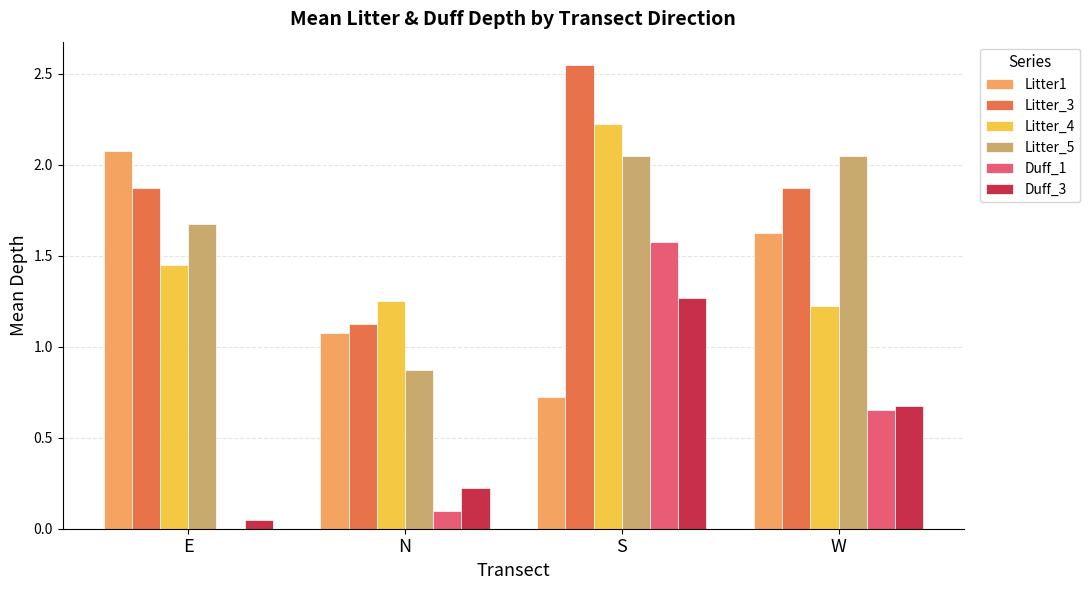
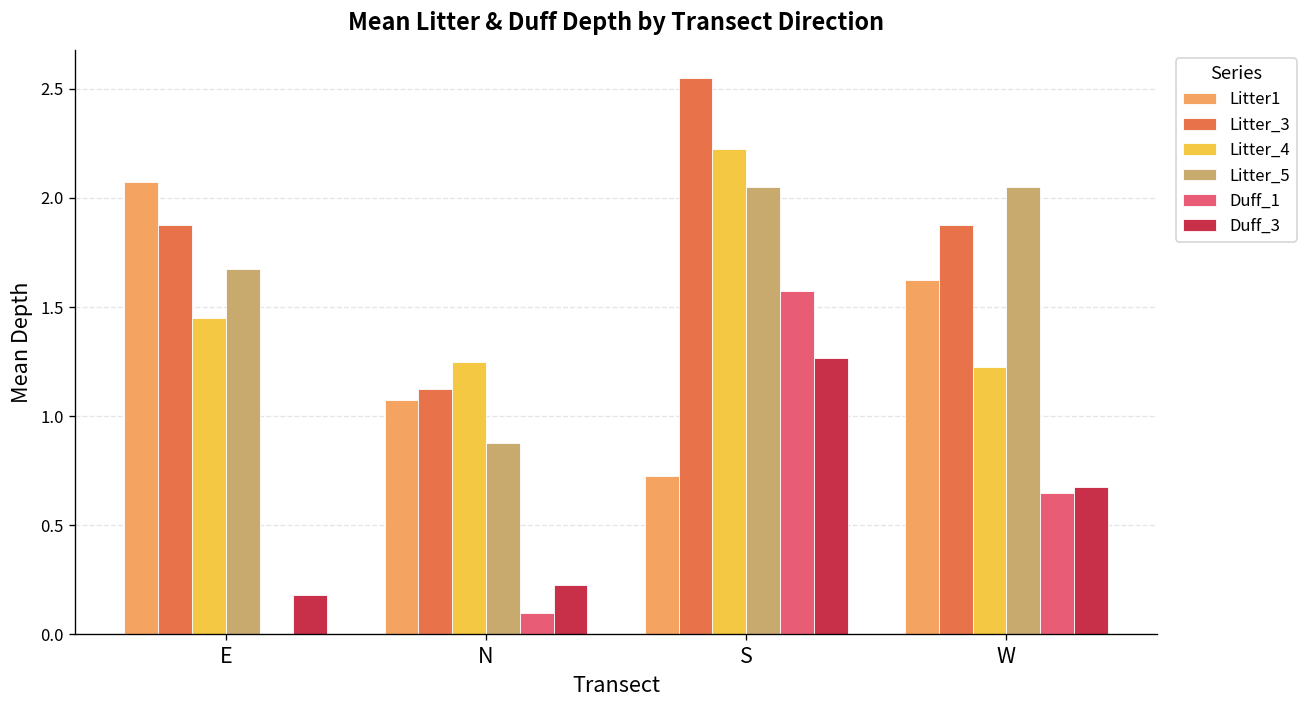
  {
    "Duff_3": {
-     "E": 0.05,
+     "E": 0.18,
      "N": 0.23,
      "S": 1.27,
      "W": 0.68
    }
  }
